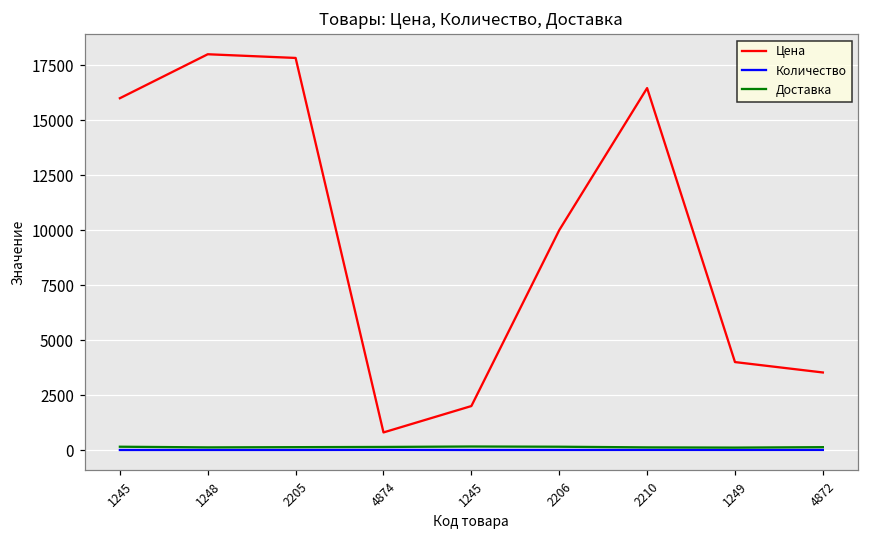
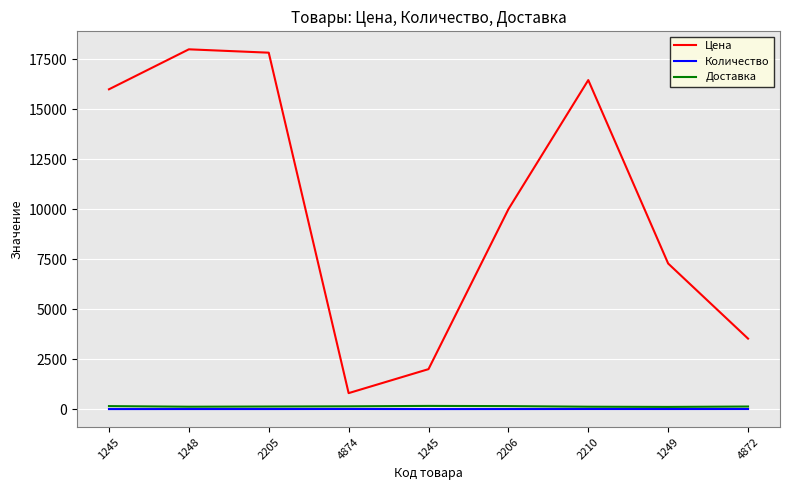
  {
    "Цена": {
      "1248": 18000,
      "2205": 17800,
      "4874": 800,
      "2206": 10000,
      "2210": 16500,
-     "1249": 4000,
+     "1249": 7300,
      "4872": 3500
    },
    "Количество": {
      "2205": 0,
      "4874": 0,
      "2206": 0
    },
    "Доставка": {
      "2205": 100,
      "4874": 100,
      "2206": 200
    }
  }
